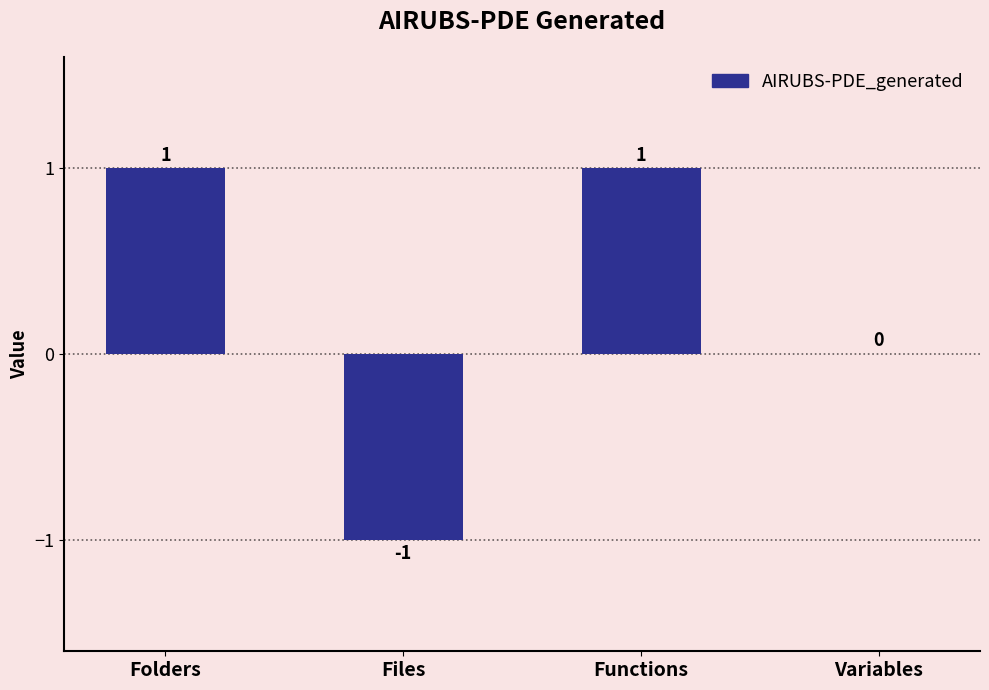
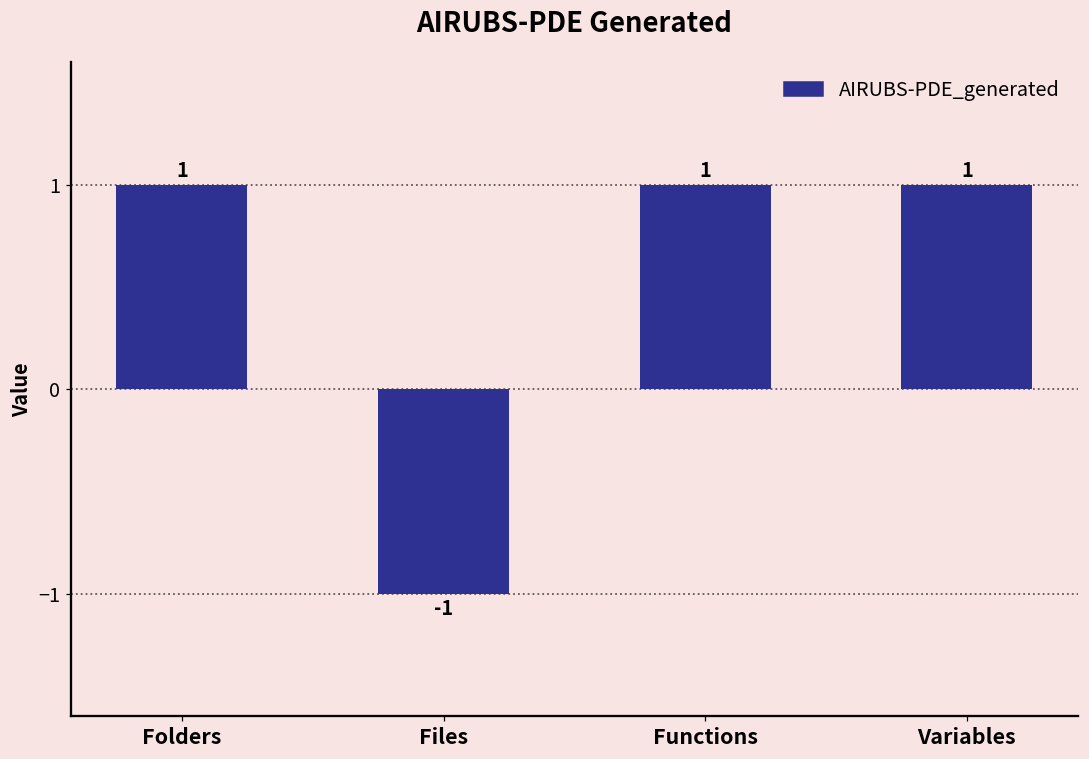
  {
    "Folders": 1,
    "Files": -1,
    "Functions": 1,
-   "Variables": 0
+   "Variables": 1
  }
